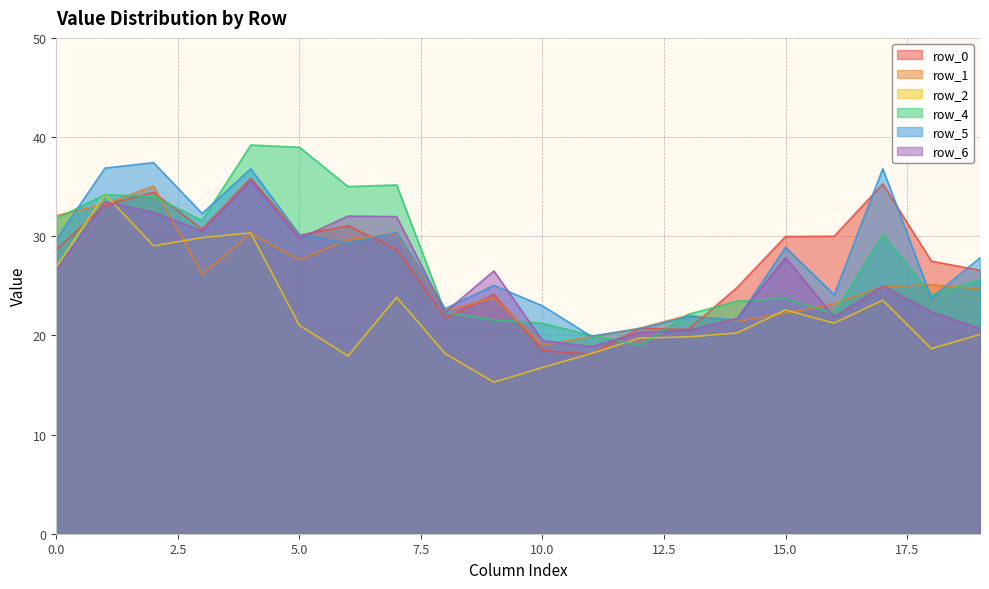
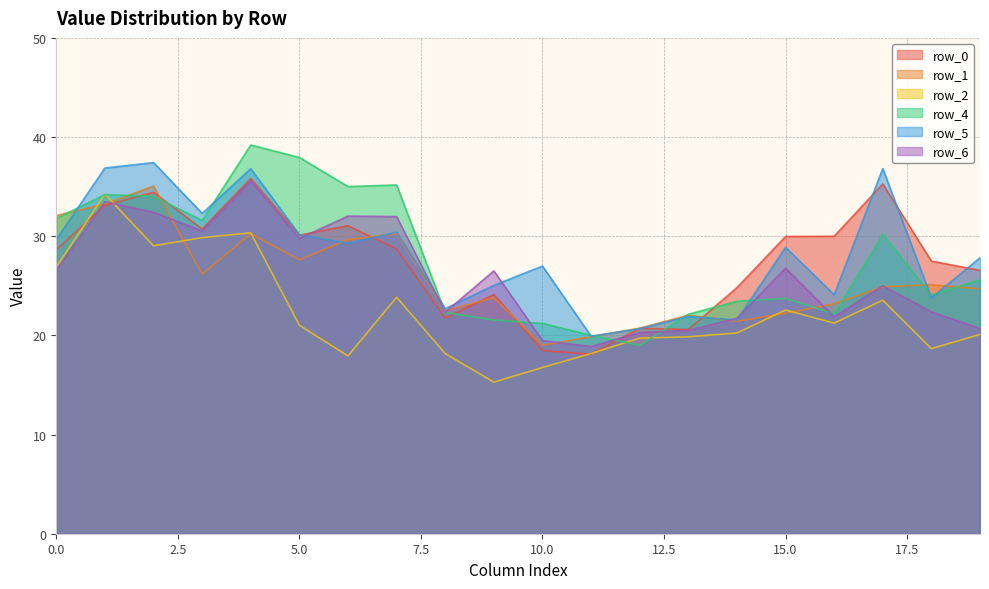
  {
    "row_4": {
      "0.0": 32,
-     "5.0": 39,
+     "5.0": 38,
      "10.0": 21,
      "15.0": 24
    },
    "row_5": {
      "0.0": 30,
-     "10.0": 23,
+     "10.0": 27,
      "15.0": 29
    },
    "row_6": {
      "0.0": 27,
      "5.0": 30,
      "10.0": 19,
-     "15.0": 28
+     "15.0": 27
    }
  }
